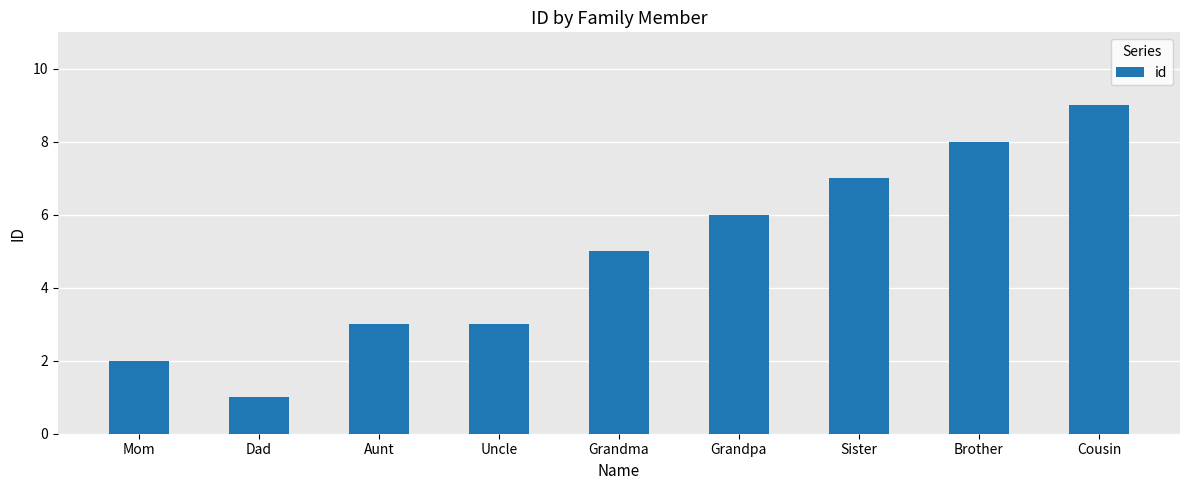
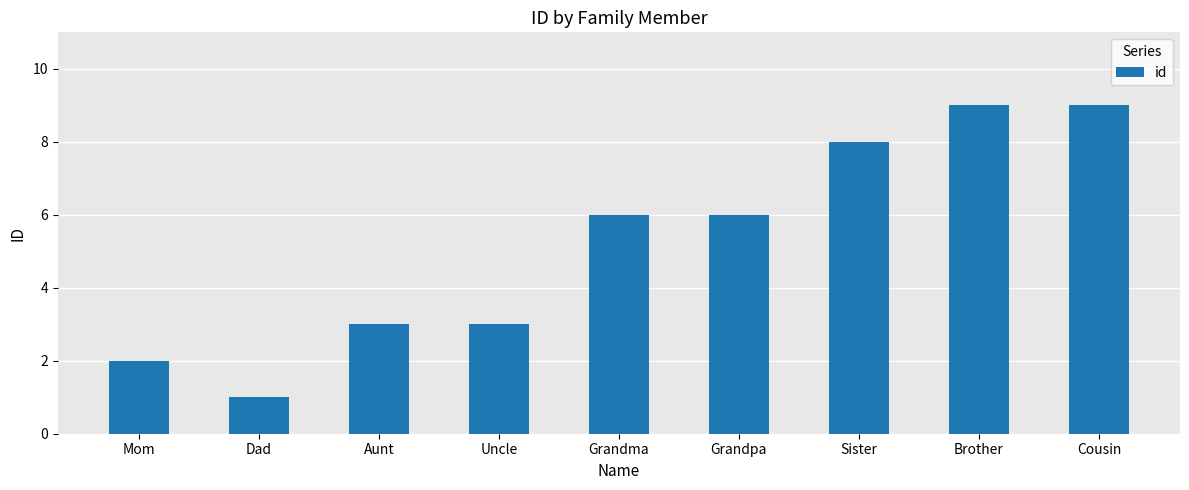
  {
    "Mom": 2,
    "Dad": 1,
    "Aunt": 3,
    "Uncle": 3,
-   "Grandma": 5,
+   "Grandma": 6,
    "Grandpa": 6,
-   "Sister": 7,
-   "Brother": 8,
+   "Sister": 8,
+   "Brother": 9,
    "Cousin": 9
  }
